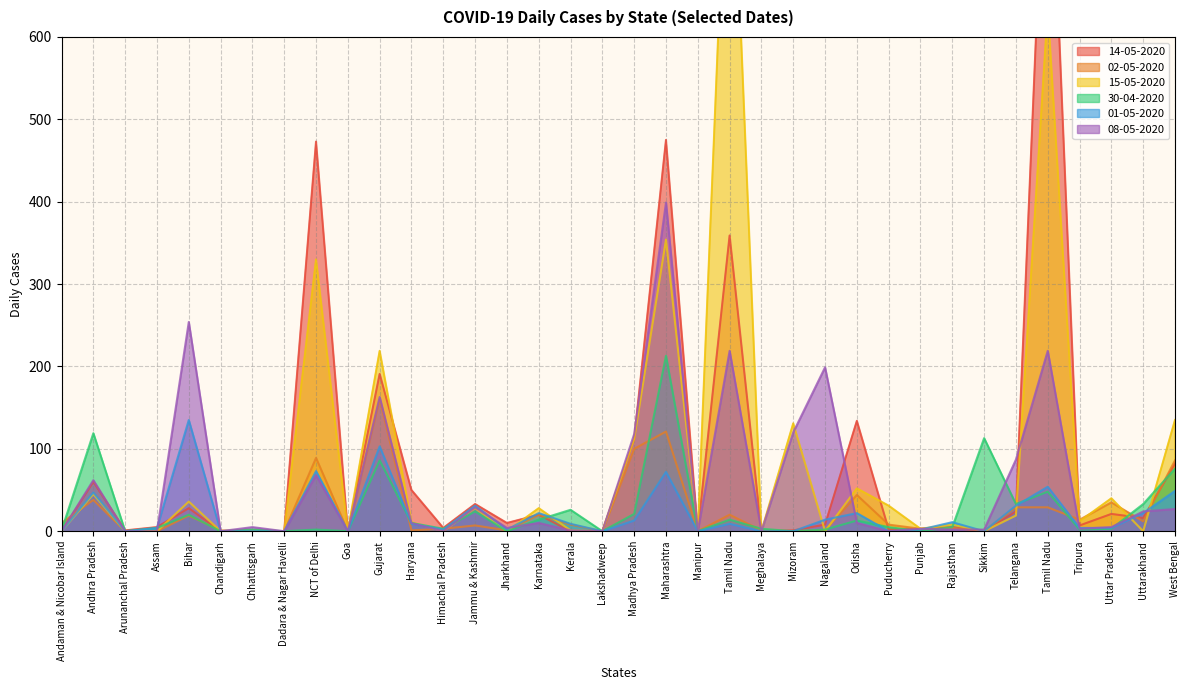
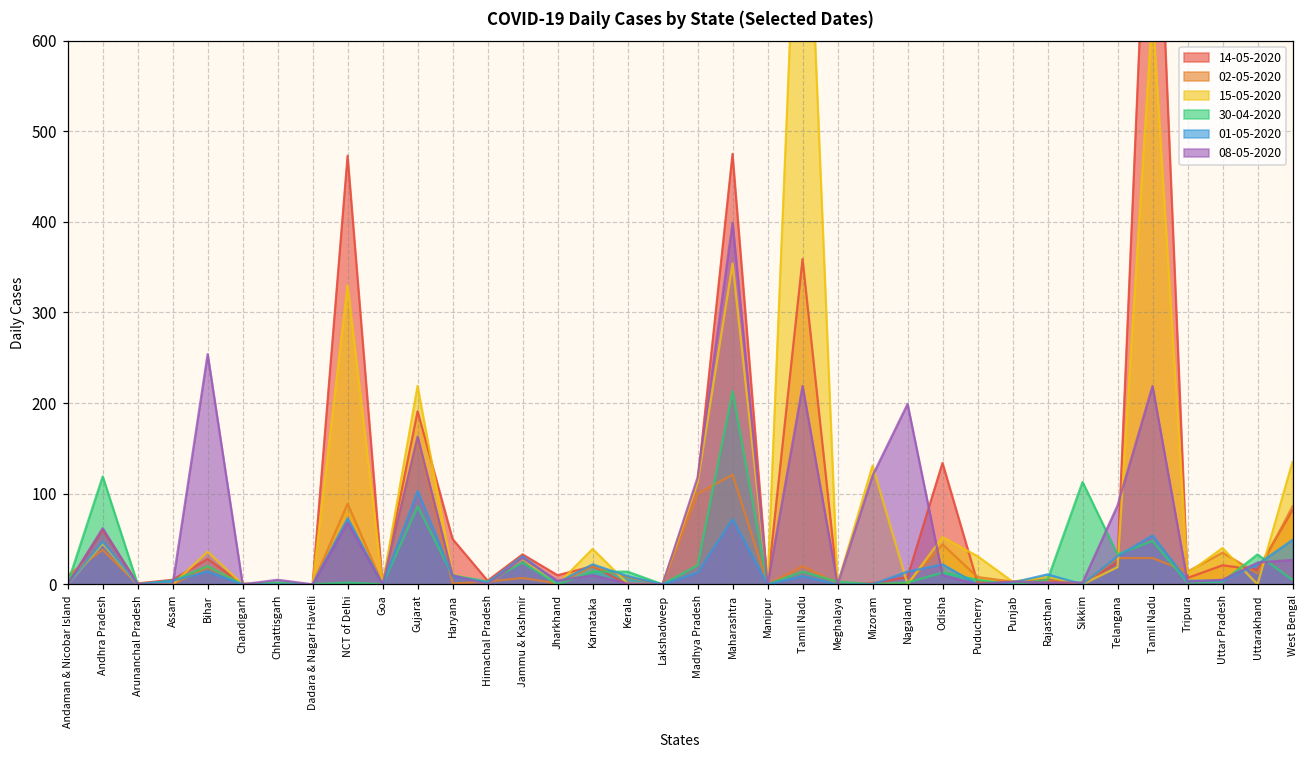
  {
    "15-05-2020": {
      "Bihar": 40,
      "NCT of Delhi": 330,
      "Gujarat": 220,
-     "Karnataka": 30,
+     "Karnataka": 40,
      "Maharashtra": 350,
      "Mizoram": 130,
      "Odisha": 50,
      "Puducherry": 30,
      "Telangana": 20,
      "Uttar Pradesh": 40,
      "Uttarakhand": 0,
      "West Bengal": 140
    },
    "30-04-2020": {
      "Andhra Pradesh": 120,
      "NCT of Delhi": 0,
      "Gujarat": 90,
      "Jammu & Kashmir": 20,
      "Karnataka": 10,
-     "Kerala": 30,
+     "Kerala": 10,
      "Madhya Pradesh": 20,
      "Maharashtra": 210,
      "Sikkim": 110,
      "Uttarakhand": 30,
-     "West Bengal": 80
+     "West Bengal": 10
    },
    "01-05-2020": {
-     "Bihar": 140,
+     "Bihar": 10,
      "NCT of Delhi": 70,
      "Gujarat": 100,
      "Madhya Pradesh": 10,
      "Maharashtra": 70,
      "Nagaland": 10,
      "Odisha": 20,
      "West Bengal": 50
    },
    "08-05-2020": {
      "Bihar": 250,
      "NCT of Delhi": 70,
      "Karnataka": 10,
      "Madhya Pradesh": 120,
      "Maharashtra": 400,
      "Mizoram": 120,
      "Nagaland": 200,
      "Telangana": 90,
      "West Bengal": 30
    }
  }
